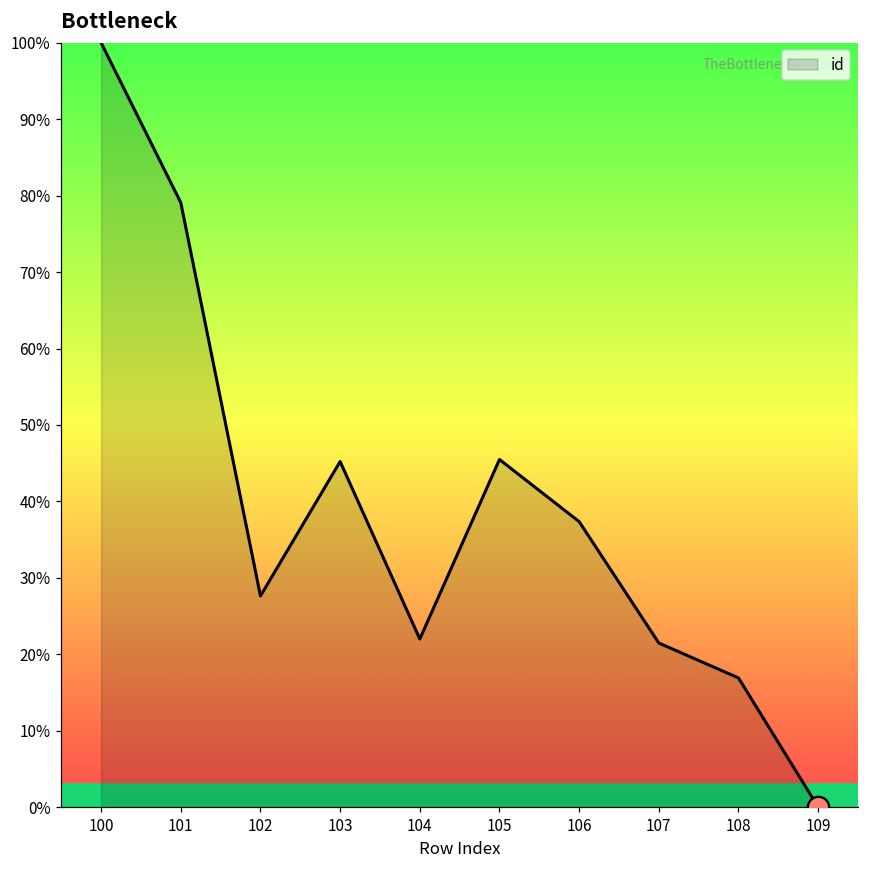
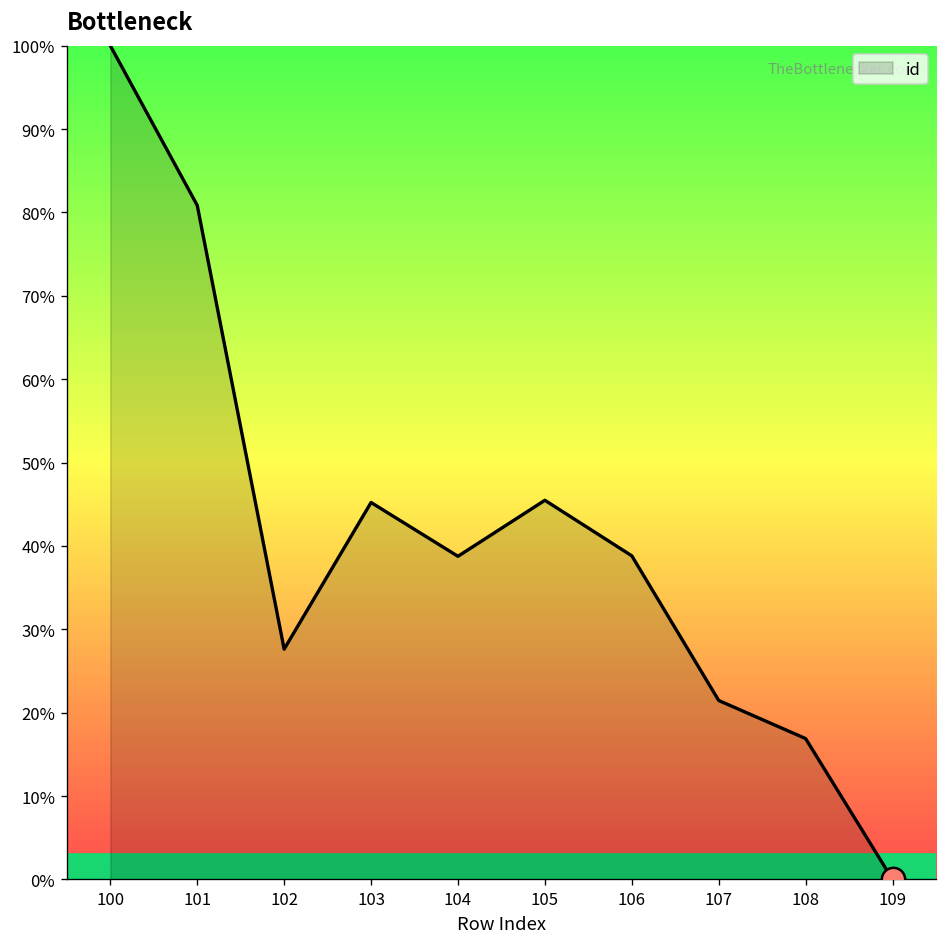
  {
    "id": {
      "100": "100%",
-     "101": "79%",
+     "101": "81%",
      "102": "28%",
      "103": "45%",
-     "104": "22%",
+     "104": "39%",
      "105": "45%",
-     "106": "37%",
+     "106": "39%",
      "107": "21%",
      "108": "17%"
    }
  }
